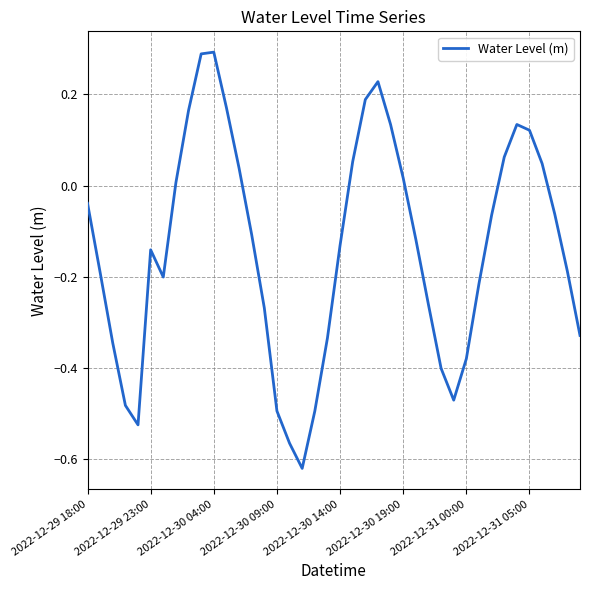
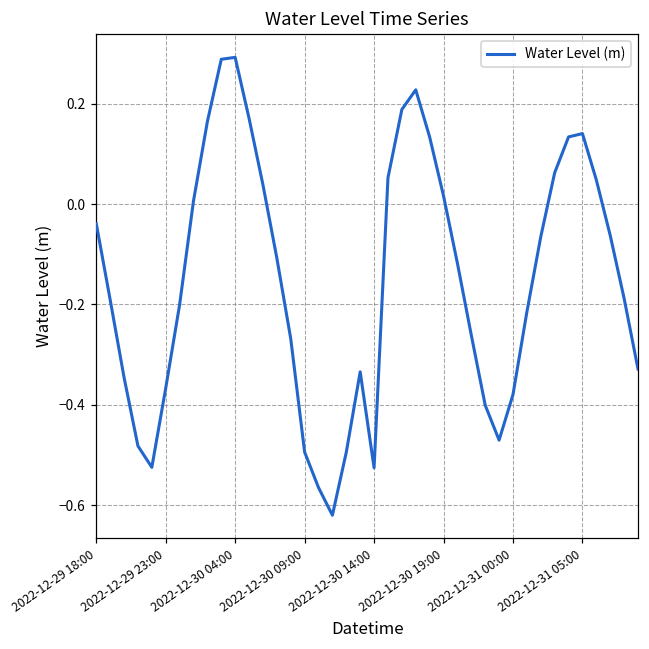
  {
    "2022-12-29 18:00": -0.04,
-   "2022-12-29 23:00": -0.14,
+   "2022-12-29 23:00": -0.37,
    "2022-12-30 04:00": 0.29,
    "2022-12-30 09:00": -0.49,
-   "2022-12-30 14:00": -0.13,
+   "2022-12-30 14:00": -0.53,
    "2022-12-30 19:00": 0.02,
    "2022-12-31 00:00": -0.38,
-   "2022-12-31 05:00": 0.12
+   "2022-12-31 05:00": 0.14
  }
